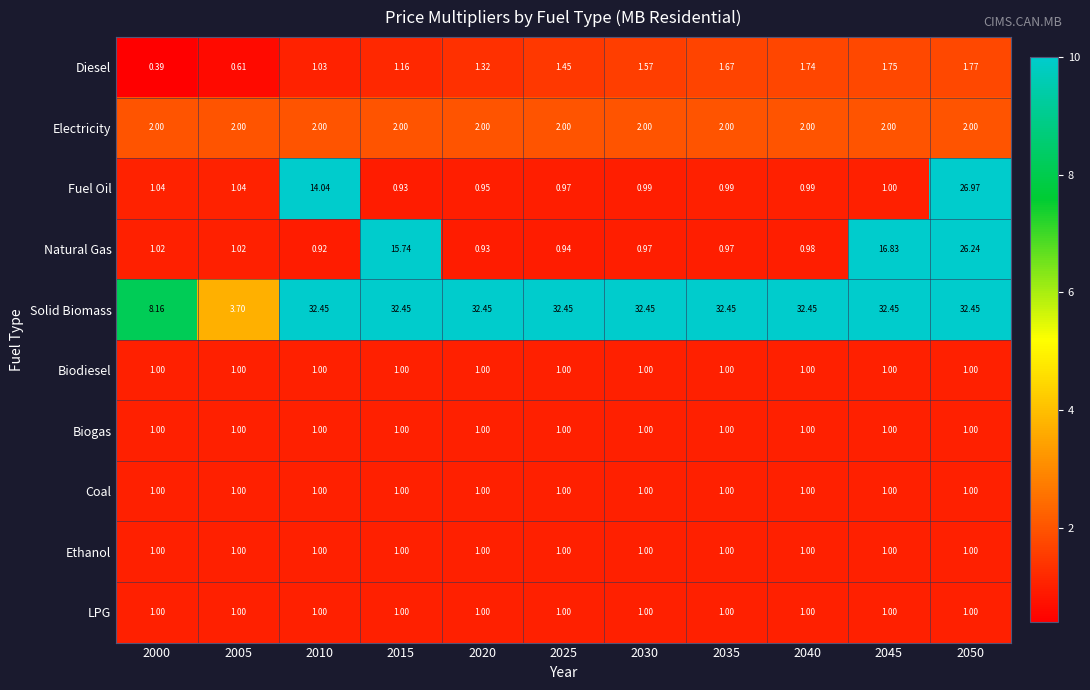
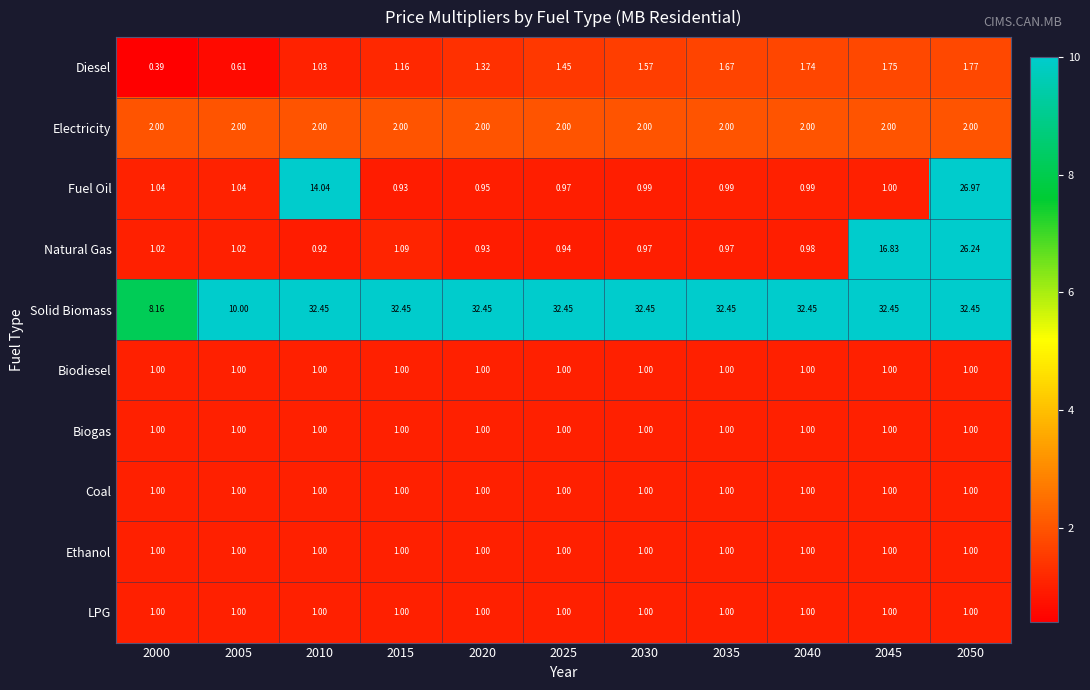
  {
    "Diesel": {
      "2000": 0.39,
      "2005": 0.61,
      "2010": 1.03,
      "2015": 1.16,
      "2020": 1.32,
      "2025": 1.45,
      "2030": 1.57,
      "2035": 1.67,
      "2040": 1.74,
      "2045": 1.75,
      "2050": 1.77
    },
    "Electricity": {
      "2000": 2.00,
      "2005": 2.00,
      "2010": 2.00,
      "2015": 2.00,
      "2020": 2.00,
      "2025": 2.00,
      "2030": 2.00,
      "2035": 2.00,
      "2040": 2.00,
      "2045": 2.00,
      "2050": 2.00
    },
    "Fuel Oil": {
      "2000": 1.04,
      "2005": 1.04,
      "2010": 14.04,
      "2015": 0.93,
      "2020": 0.95,
      "2025": 0.97,
      "2030": 0.99,
      "2035": 0.99,
      "2040": 0.99,
      "2045": 1.00,
      "2050": 26.97
    },
    "Natural Gas": {
      "2000": 1.02,
      "2005": 1.02,
      "2010": 0.92,
-     "2015": 15.74,
+     "2015": 1.09,
      "2020": 0.93,
      "2025": 0.94,
      "2030": 0.97,
      "2035": 0.97,
      "2040": 0.98,
      "2045": 16.83,
      "2050": 26.24
    },
    "Solid Biomass": {
      "2000": 8.16,
-     "2005": 3.70,
+     "2005": 10.00,
      "2010": 32.45,
      "2015": 32.45,
      "2020": 32.45,
      "2025": 32.45,
      "2030": 32.45,
      "2035": 32.45,
      "2040": 32.45,
      "2045": 32.45,
      "2050": 32.45
    },
    "Biodiesel": {
      "2000": 1.00,
      "2005": 1.00,
      "2010": 1.00,
      "2015": 1.00,
      "2020": 1.00,
      "2025": 1.00,
      "2030": 1.00,
      "2035": 1.00,
      "2040": 1.00,
      "2045": 1.00,
      "2050": 1.00
    },
    "Biogas": {
      "2000": 1.00,
      "2005": 1.00,
      "2010": 1.00,
      "2015": 1.00,
      "2020": 1.00,
      "2025": 1.00,
      "2030": 1.00,
      "2035": 1.00,
      "2040": 1.00,
      "2045": 1.00,
      "2050": 1.00
    },
    "Coal": {
      "2000": 1.00,
      "2005": 1.00,
      "2010": 1.00,
      "2015": 1.00,
      "2020": 1.00,
      "2025": 1.00,
      "2030": 1.00,
      "2035": 1.00,
      "2040": 1.00,
      "2045": 1.00,
      "2050": 1.00
    },
    "Ethanol": {
      "2000": 1.00,
      "2005": 1.00,
      "2010": 1.00,
      "2015": 1.00,
      "2020": 1.00,
      "2025": 1.00,
      "2030": 1.00,
      "2035": 1.00,
      "2040": 1.00,
      "2045": 1.00,
      "2050": 1.00
    },
    "LPG": {
      "2000": 1.00,
      "2005": 1.00,
      "2010": 1.00,
      "2015": 1.00,
      "2020": 1.00,
      "2025": 1.00,
      "2030": 1.00,
      "2035": 1.00,
      "2040": 1.00,
      "2045": 1.00,
      "2050": 1.00
    }
  }
